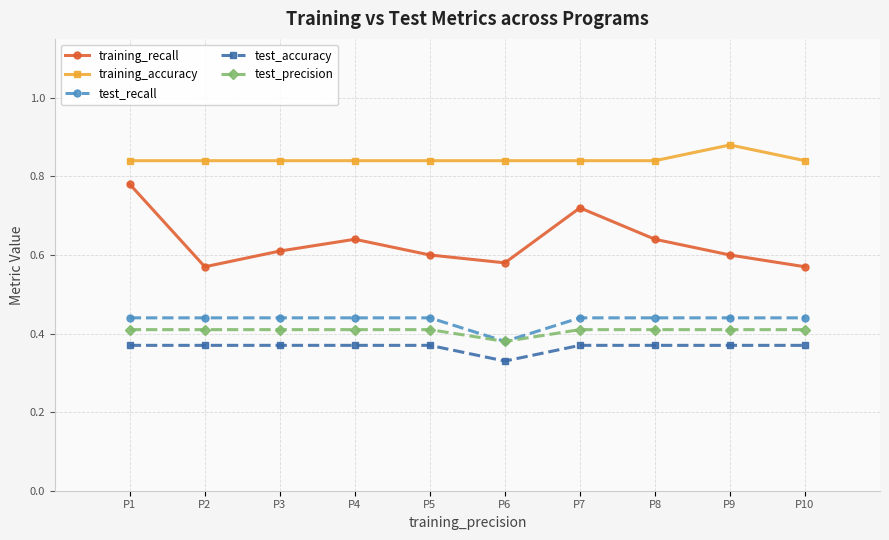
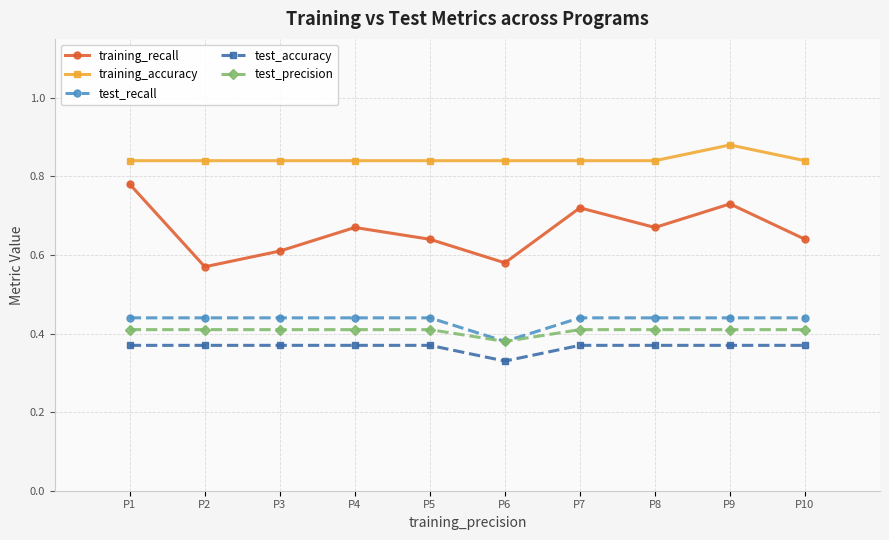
  {
    "training_recall": {
      "P1": 0.78,
      "P2": 0.57,
      "P3": 0.61,
-     "P4": 0.64,
-     "P5": 0.60,
+     "P4": 0.67,
+     "P5": 0.64,
      "P6": 0.58,
      "P7": 0.72,
-     "P8": 0.64,
-     "P9": 0.60,
-     "P10": 0.57
+     "P8": 0.67,
+     "P9": 0.73,
+     "P10": 0.64
    },
    "training_accuracy": {
      "P1": 0.84,
      "P2": 0.84,
      "P3": 0.84,
      "P4": 0.84,
      "P5": 0.84,
      "P6": 0.84,
      "P7": 0.84,
      "P8": 0.84,
      "P9": 0.88,
      "P10": 0.84
    },
    "test_precision": {
      "P1": 0.41,
      "P2": 0.41,
      "P3": 0.41,
      "P4": 0.41,
      "P5": 0.41,
      "P7": 0.41,
      "P8": 0.41,
      "P9": 0.41,
      "P10": 0.41
    }
  }
